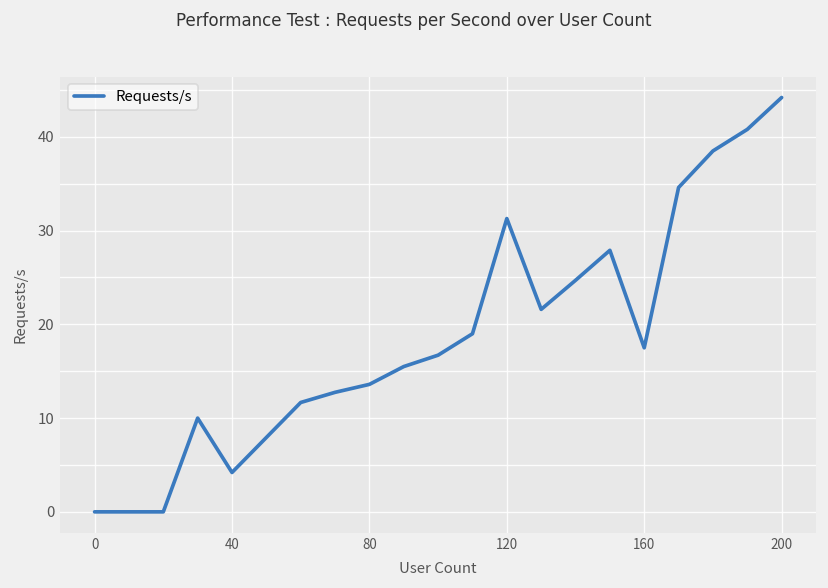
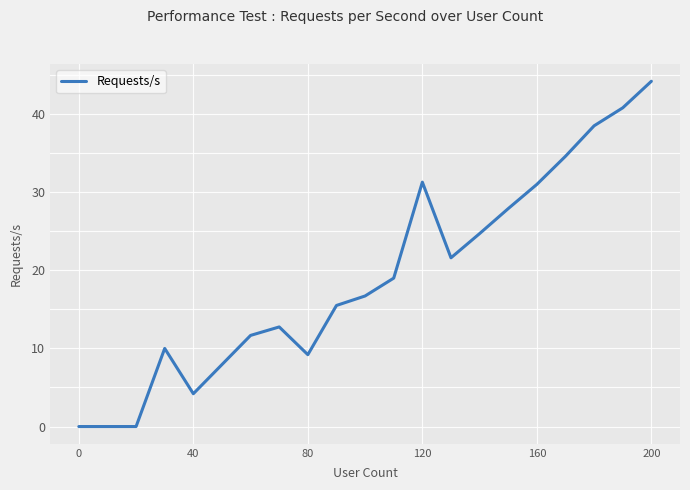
  {
    "0": 0,
    "40": 4,
-   "80": 14,
+   "80": 9,
    "120": 31,
-   "160": 18,
+   "160": 31,
    "200": 44
  }
